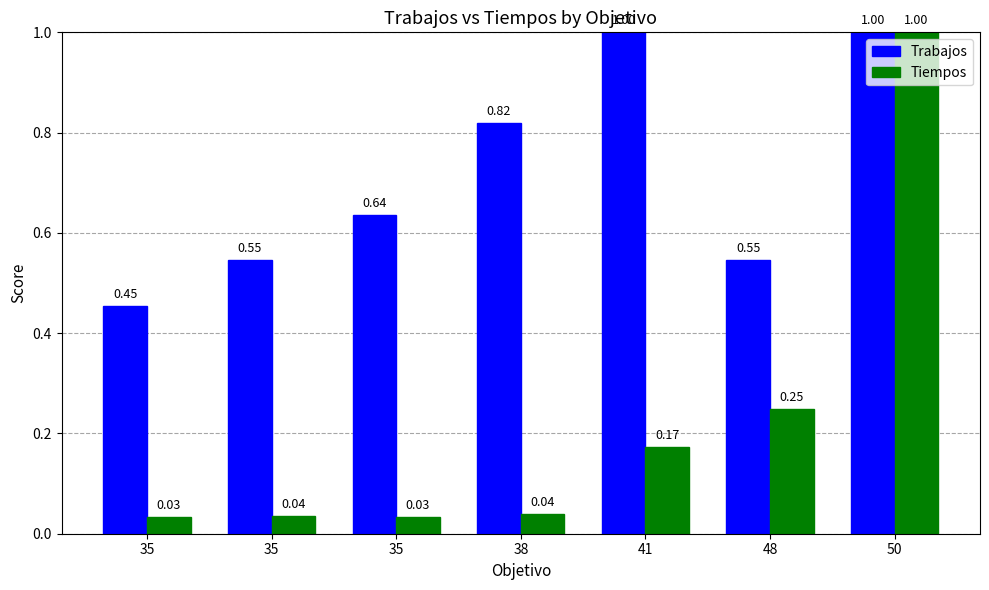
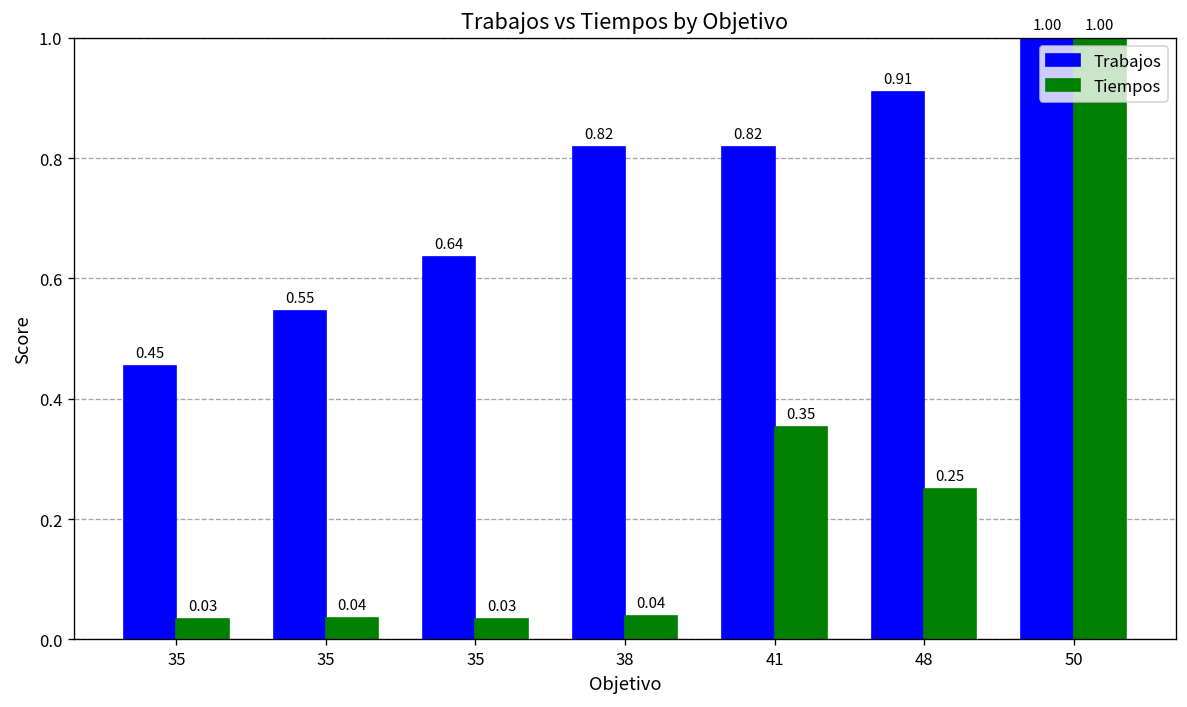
  {
    "Trabajos": {
      "38": 0.82,
-     "41": 1.00,
-     "48": 0.55,
+     "41": 0.82,
+     "48": 0.91,
      "50": 1.00
    },
    "Tiempos": {
      "38": 0.04,
-     "41": 0.17,
+     "41": 0.35,
      "48": 0.25,
      "50": 1.00
    }
  }
